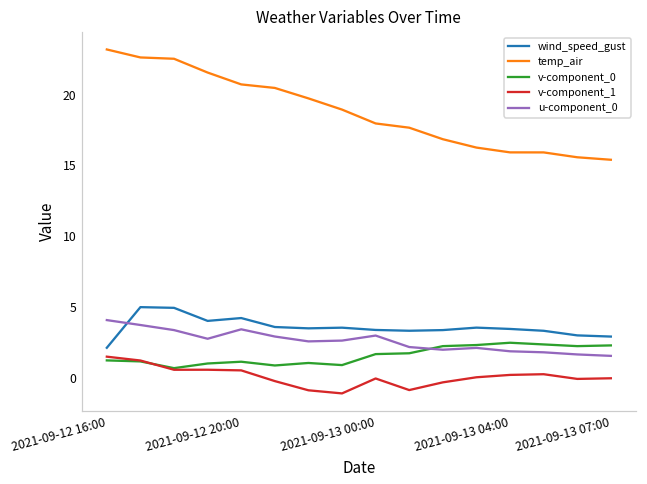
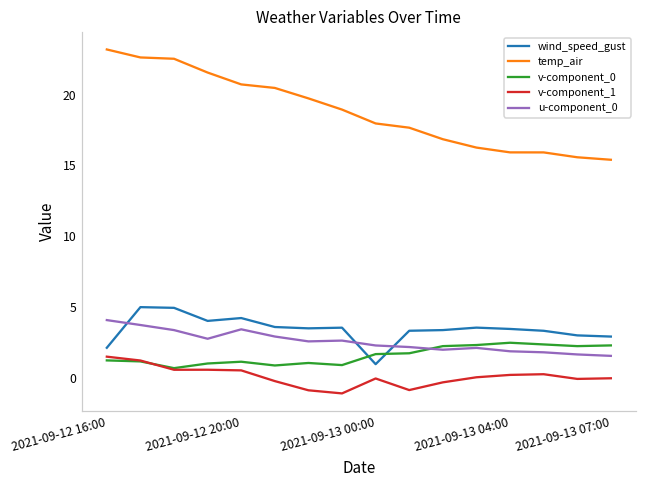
  {
    "wind_speed_gust": {
      "2021-09-12 16:00": 2.1,
      "2021-09-12 20:00": 4.2,
-     "2021-09-13 00:00": 3.4,
+     "2021-09-13 00:00": 1.0,
      "2021-09-13 04:00": 3.5,
      "2021-09-13 07:00": 2.9
    },
    "temp_air": {
      "2021-09-12 16:00": 23.2,
      "2021-09-12 20:00": 20.7,
      "2021-09-13 00:00": 18.0,
      "2021-09-13 04:00": 15.9,
      "2021-09-13 07:00": 15.4
    },
    "v-component_0": {
      "2021-09-12 16:00": 1.2,
      "2021-09-12 20:00": 1.1,
      "2021-09-13 00:00": 1.7,
      "2021-09-13 04:00": 2.5,
      "2021-09-13 07:00": 2.3
    },
    "v-component_1": {
      "2021-09-12 16:00": 1.5,
      "2021-09-12 20:00": 0.5,
      "2021-09-13 00:00": 0.0,
      "2021-09-13 04:00": 0.2,
      "2021-09-13 07:00": 0.0
    },
    "u-component_0": {
      "2021-09-12 16:00": 4.1,
      "2021-09-12 20:00": 3.4,
-     "2021-09-13 00:00": 3.0,
+     "2021-09-13 00:00": 2.3,
      "2021-09-13 04:00": 1.9,
      "2021-09-13 07:00": 1.6
    }
  }
